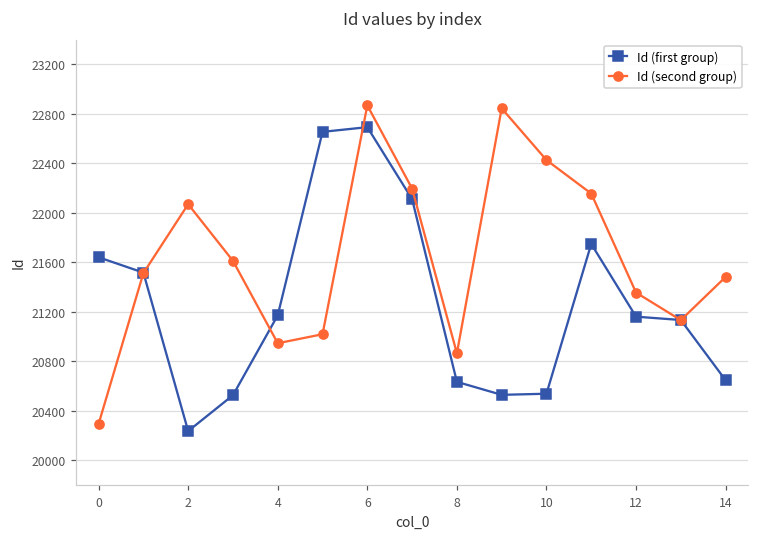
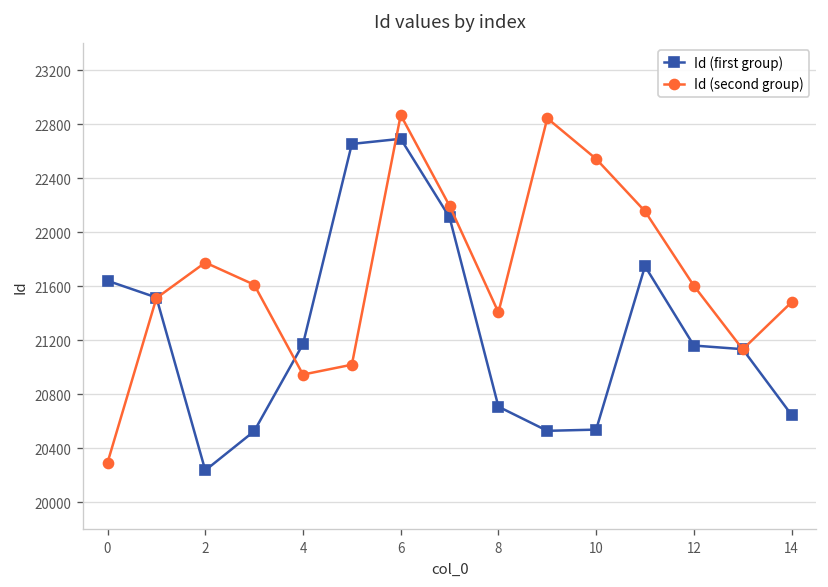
  {
    "Id (first group)": {
      "0": 21640,
      "2": 20240,
      "4": 21170,
      "6": 22690,
-     "8": 20630,
+     "8": 20710,
      "10": 20540,
      "12": 21160,
      "14": 20650
    },
    "Id (second group)": {
      "0": 20290,
-     "2": 22070,
+     "2": 21780,
      "4": 20950,
      "6": 22870,
-     "8": 20860,
-     "10": 22430,
-     "12": 21360,
+     "8": 21410,
+     "10": 22540,
+     "12": 21600,
      "14": 21480
    }
  }
